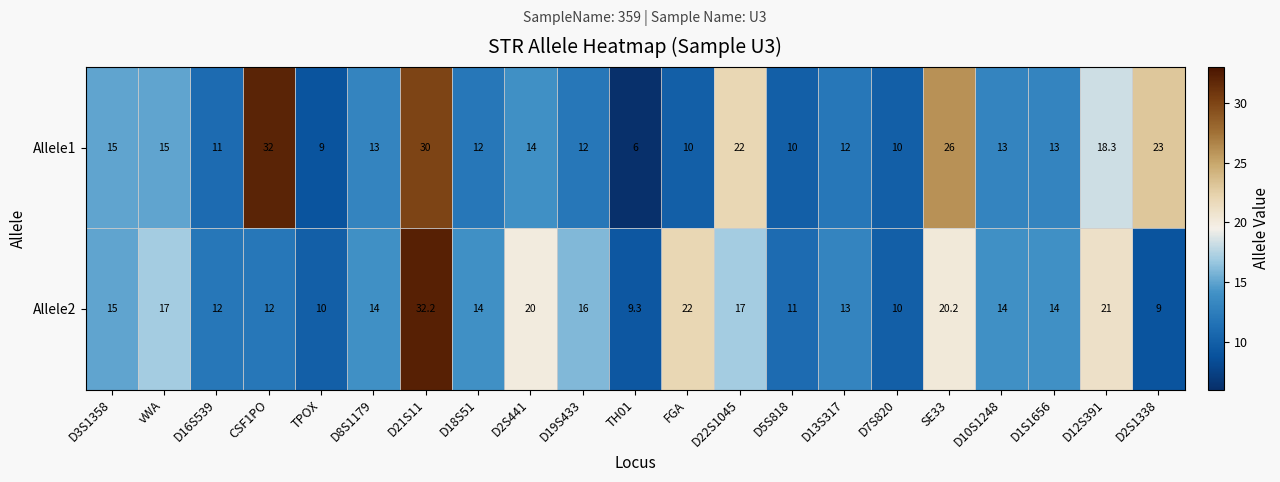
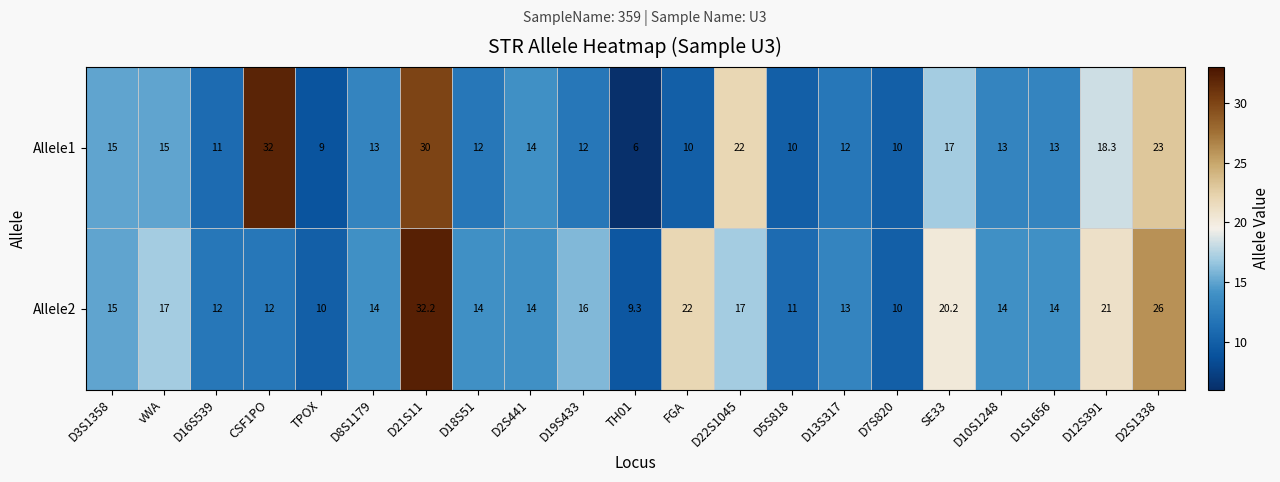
  {
    "Allele1": {
      "D3S1358": 15,
      "vWA": 15,
      "D16S539": 11,
      "CSF1PO": 32,
      "TPOX": 9,
      "D8S1179": 13,
      "D21S11": 30,
      "D18S51": 12,
      "D2S441": 14,
      "D19S433": 12,
      "TH01": 6,
      "FGA": 10,
      "D22S1045": 22,
      "D5S818": 10,
      "D13S317": 12,
      "D7S820": 10,
-     "SE33": 26,
+     "SE33": 17,
      "D10S1248": 13,
      "D1S1656": 13,
      "D12S391": 18.3,
      "D2S1338": 23
    },
    "Allele2": {
      "D3S1358": 15,
      "vWA": 17,
      "D16S539": 12,
      "CSF1PO": 12,
      "TPOX": 10,
      "D8S1179": 14,
      "D21S11": 32.2,
      "D18S51": 14,
-     "D2S441": 20,
+     "D2S441": 14,
      "D19S433": 16,
      "TH01": 9.3,
      "FGA": 22,
      "D22S1045": 17,
      "D5S818": 11,
      "D13S317": 13,
      "D7S820": 10,
      "SE33": 20.2,
      "D10S1248": 14,
      "D1S1656": 14,
      "D12S391": 21,
-     "D2S1338": 9
+     "D2S1338": 26
    }
  }
